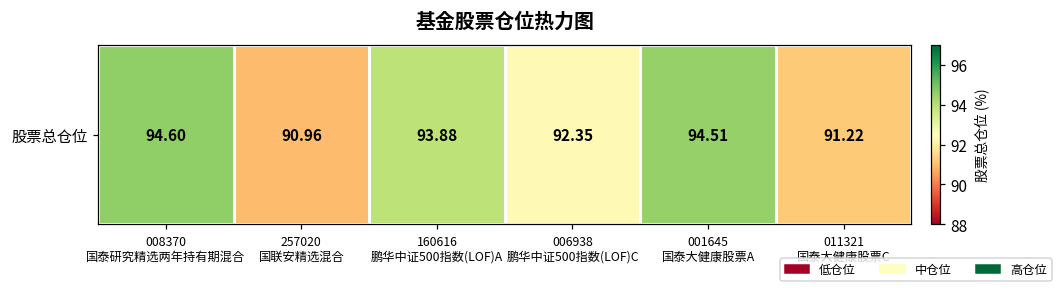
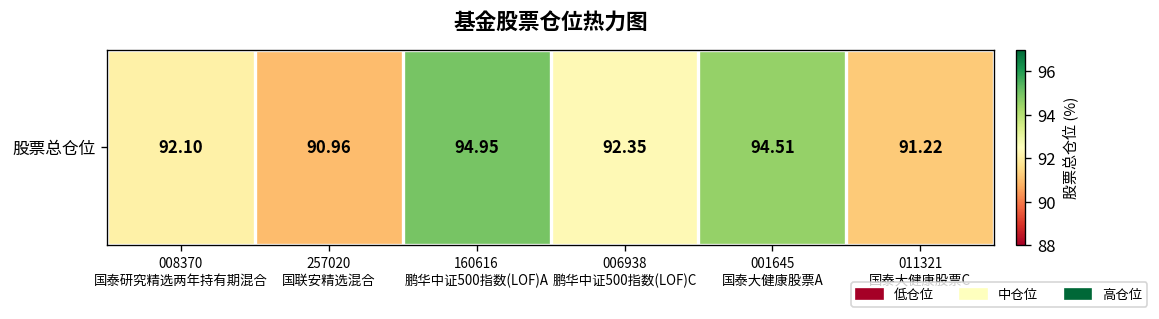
  {
    "股票总仓位": {
-     "008370 国泰研究精选两年持有期混合": 94.60,
+     "008370 国泰研究精选两年持有期混合": 92.10,
      "257020 国联安精选混合": 90.96,
-     "160616 鹏华中证500指数(LOF)A": 93.88,
+     "160616 鹏华中证500指数(LOF)A": 94.95,
      "006938 鹏华中证500指数(LOF)C": 92.35,
      "001645 国泰大健康股票A": 94.51,
      "011321 国泰大健康股票C": 91.22
    }
  }
